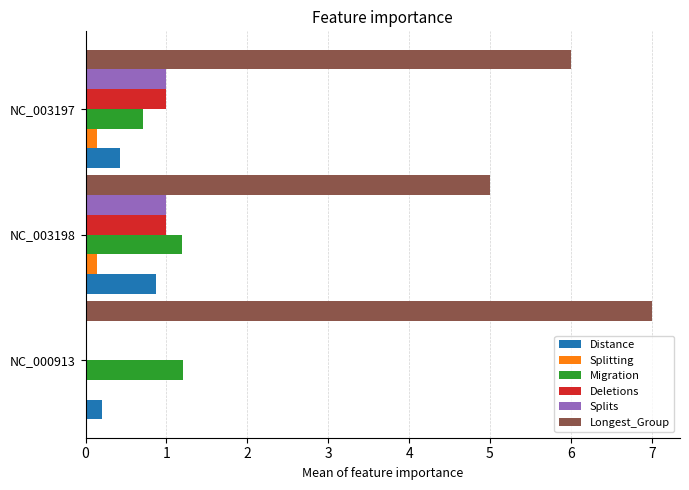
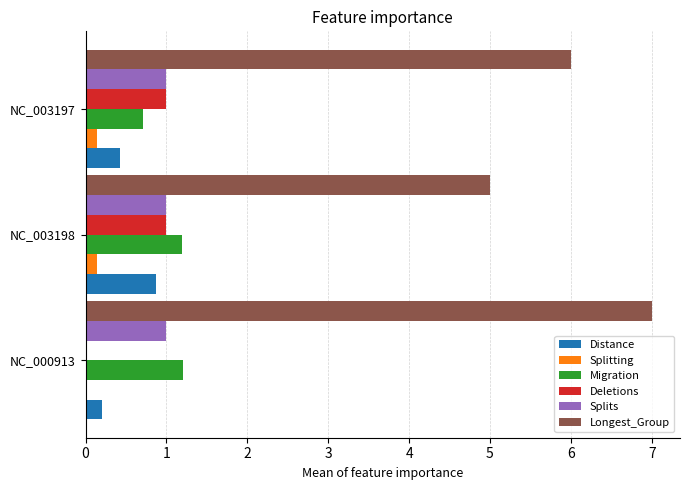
  {
    "Distance": {
      "NC_003197": 0.4,
      "NC_003198": 0.9,
      "NC_000913": 0.2
    },
    "Splitting": {
      "NC_003197": 0.1,
      "NC_003198": 0.1,
      "NC_000913": 0
    },
    "Migration": {
      "NC_003197": 0.7,
      "NC_003198": 1.2,
      "NC_000913": 1.2
    },
    "Deletions": {
      "NC_003197": 1,
      "NC_003198": 1,
      "NC_000913": 0
    },
    "Splits": {
      "NC_003197": 1,
      "NC_003198": 1,
-     "NC_000913": 0
+     "NC_000913": 1
    },
    "Longest_Group": {
      "NC_003197": 6,
      "NC_003198": 5,
      "NC_000913": 7
    }
  }
